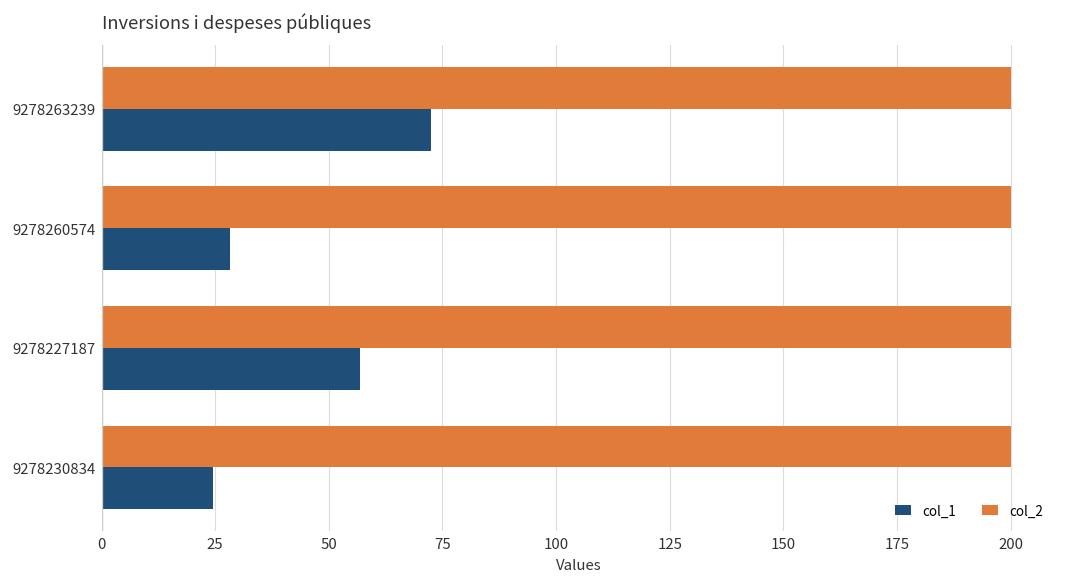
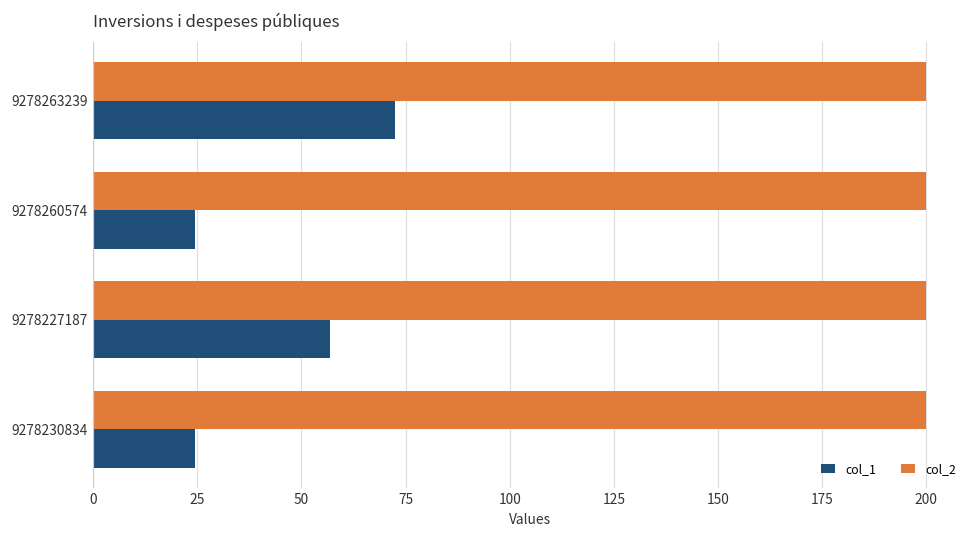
  {
    "col_1": {
      "9278263239": 72,
-     "9278260574": 28,
+     "9278260574": 25,
      "9278227187": 57,
      "9278230834": 25
    },
    "col_2": {
      "9278263239": 200,
      "9278260574": 200,
      "9278227187": 200,
      "9278230834": 200
    }
  }
